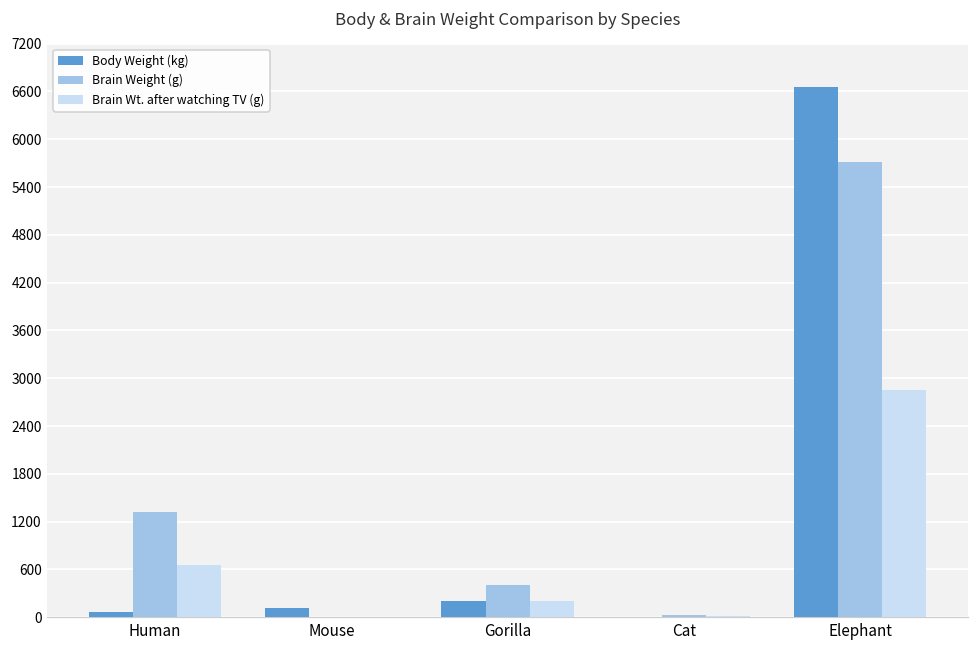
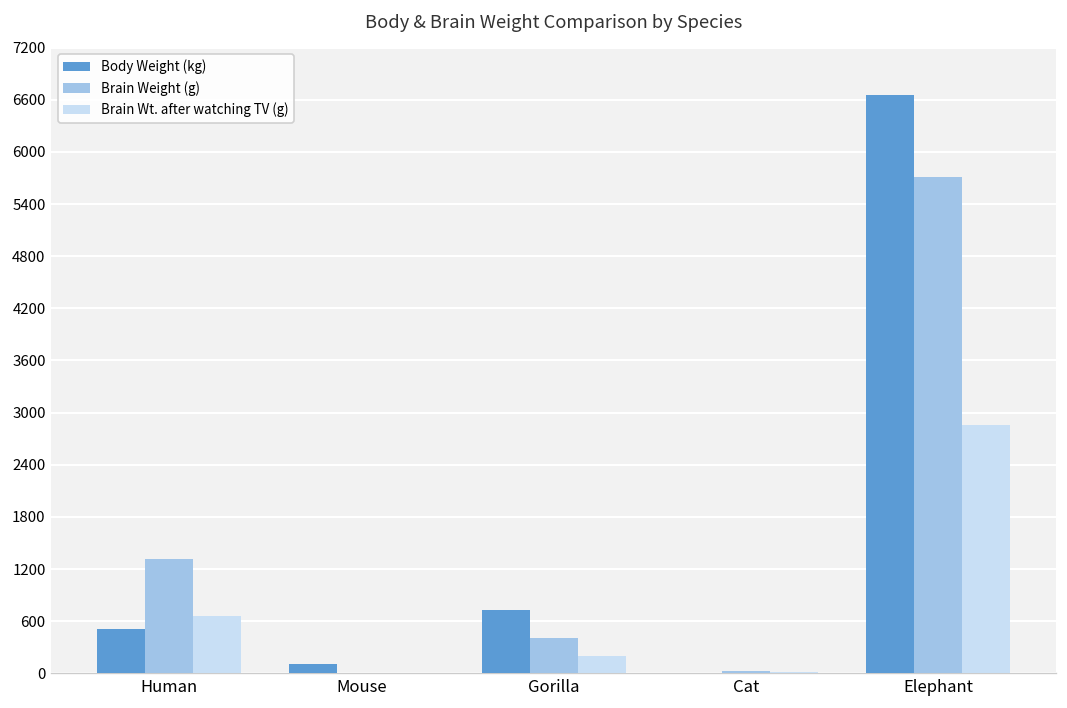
  {
    "Body Weight (kg)": {
-     "Human": 100,
+     "Human": 500,
      "Mouse": 100,
-     "Gorilla": 200,
+     "Gorilla": 700,
      "Elephant": 6700
    }
  }
